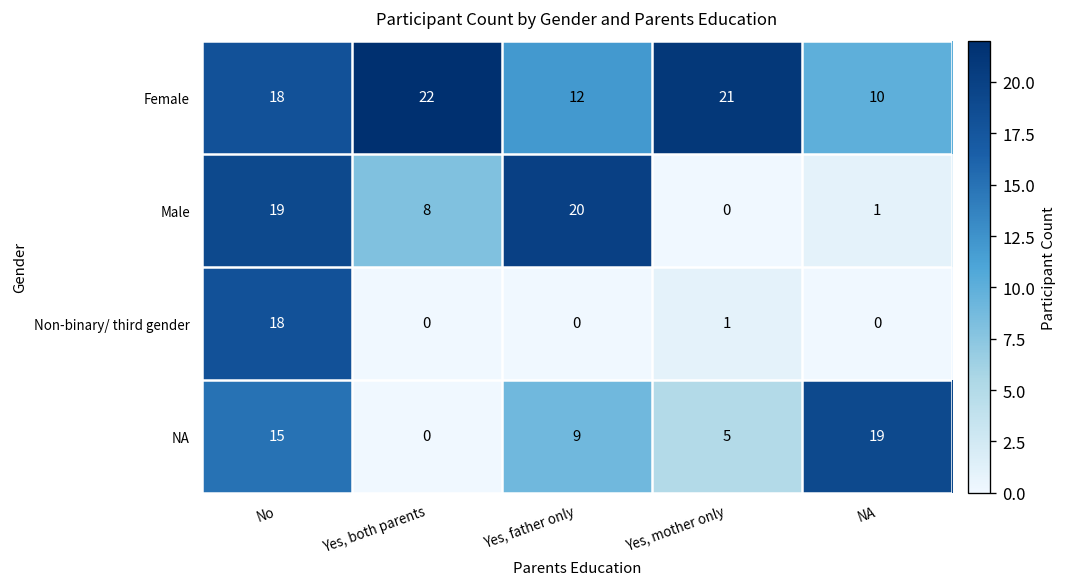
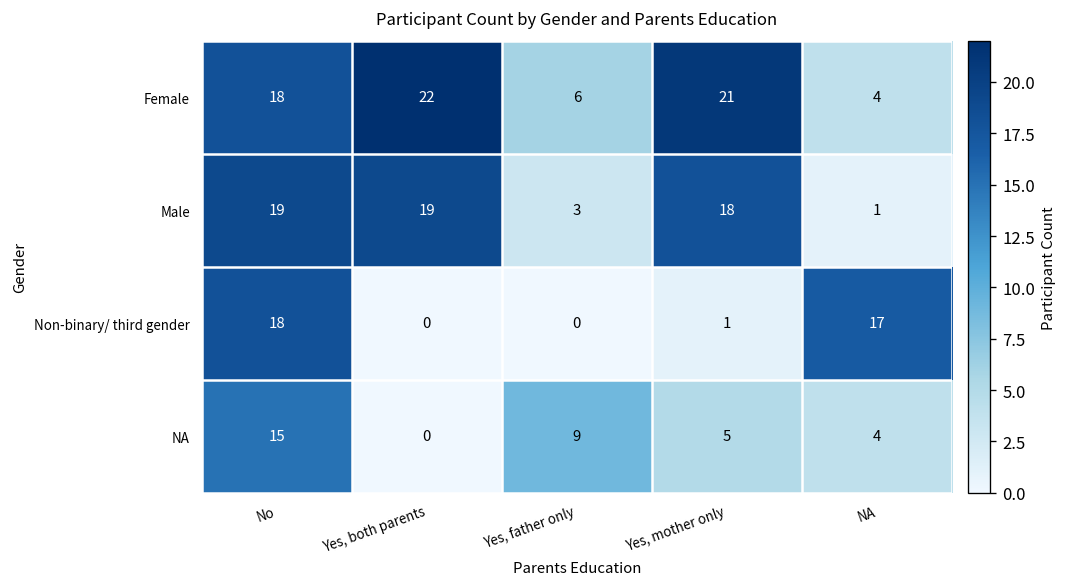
  {
    "Female": {
      "No": 18,
      "Yes, both parents": 22,
-     "Yes, father only": 12,
+     "Yes, father only": 6,
      "Yes, mother only": 21,
-     "NA": 10
+     "NA": 4
    },
    "Male": {
      "No": 19,
-     "Yes, both parents": 8,
-     "Yes, father only": 20,
-     "Yes, mother only": 0,
+     "Yes, both parents": 19,
+     "Yes, father only": 3,
+     "Yes, mother only": 18,
      "NA": 1
    },
    "Non-binary/ third gender": {
      "No": 18,
      "Yes, both parents": 0,
      "Yes, father only": 0,
      "Yes, mother only": 1,
-     "NA": 0
+     "NA": 17
    },
    "NA": {
      "No": 15,
      "Yes, both parents": 0,
      "Yes, father only": 9,
      "Yes, mother only": 5,
-     "NA": 19
+     "NA": 4
    }
  }
